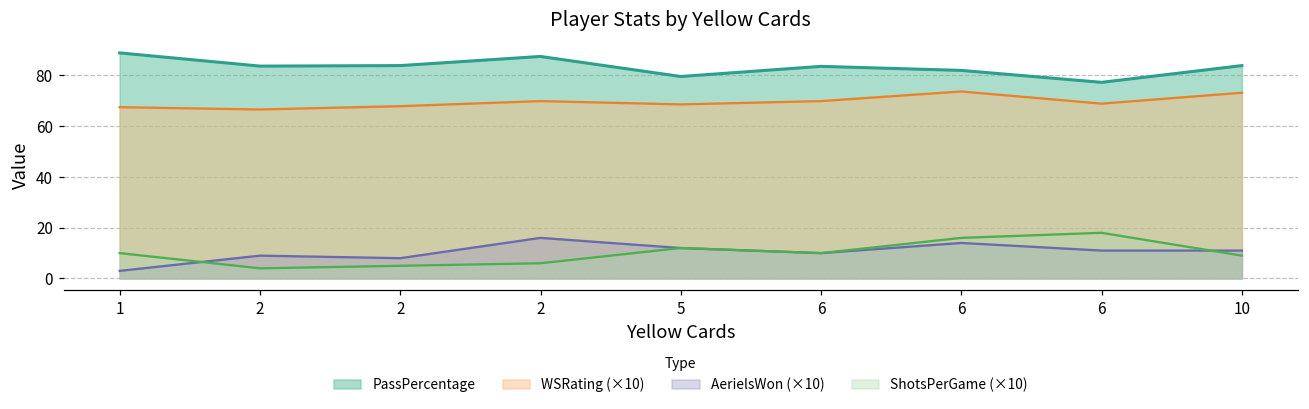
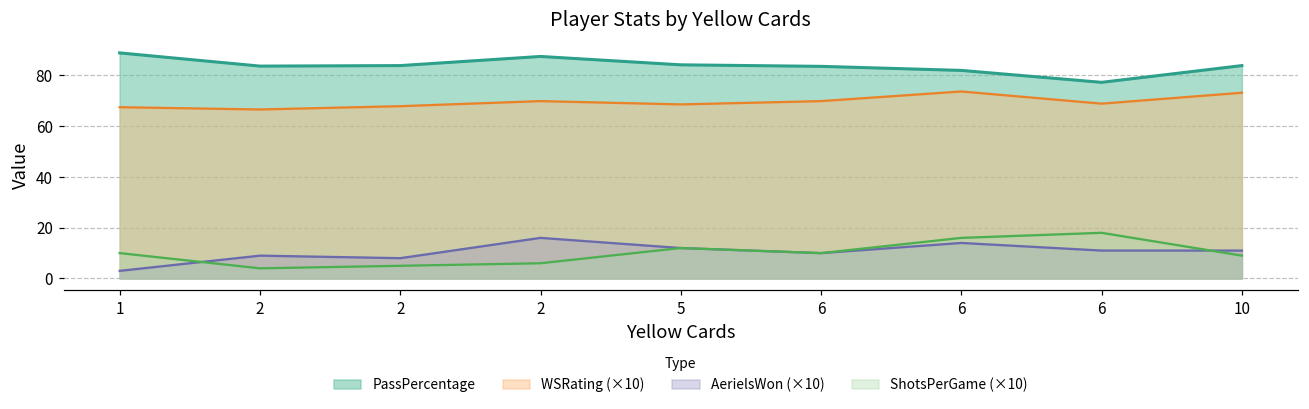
  {
    "PassPercentage": {
      "1": 89,
-     "5": 80,
+     "5": 84,
      "10": 84
    },
    "WSRating (×10)": {
      "1": 68,
      "5": 69,
      "10": 73
    }
  }
